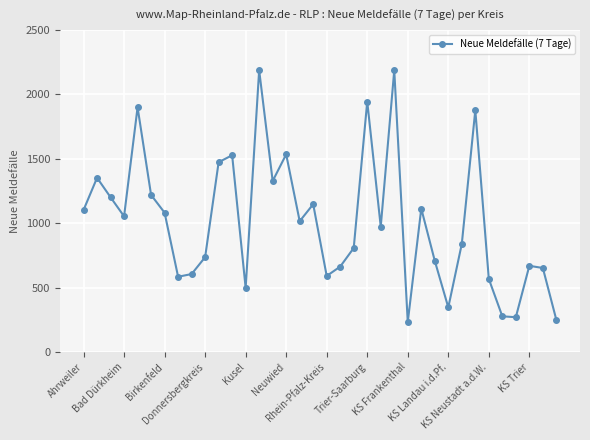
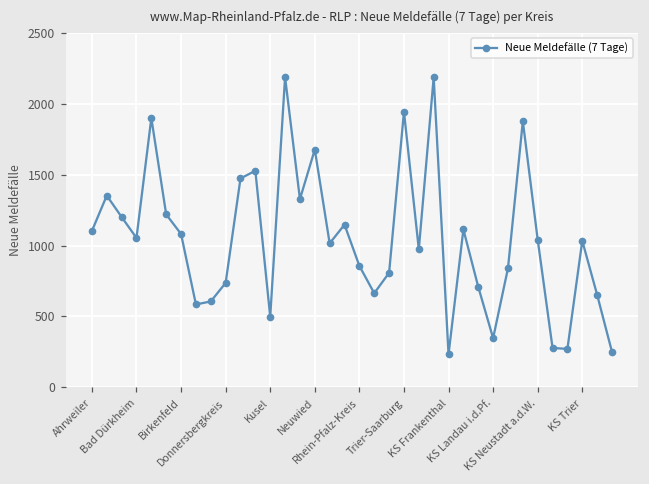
  {
    "Ahrweiler": 1100,
    "Bad Dürkheim": 1050,
    "Birkenfeld": 1080,
    "Donnersbergkreis": 740,
    "Kusel": 500,
-   "Neuwied": 1540,
-   "Rhein-Pfalz-Kreis": 590,
+   "Neuwied": 1680,
+   "Rhein-Pfalz-Kreis": 860,
    "Trier-Saarburg": 1950,
    "KS Frankenthal": 230,
    "KS Landau i.d.Pf.": 350,
-   "KS Neustadt a.d.W.": 570,
-   "KS Trier": 670
+   "KS Neustadt a.d.W.": 1040,
+   "KS Trier": 1030
  }
